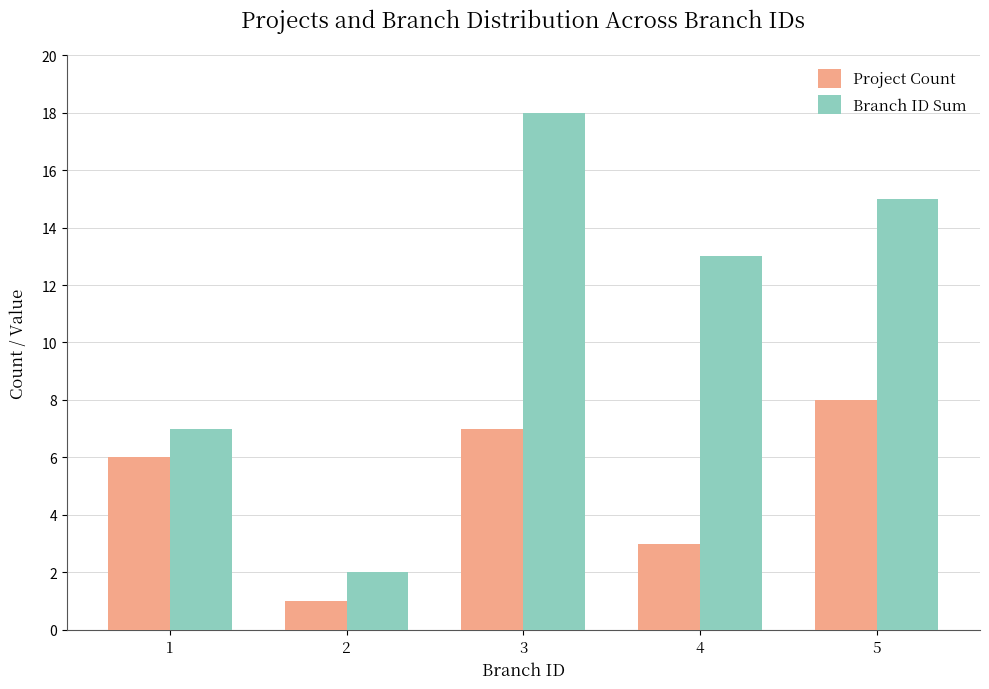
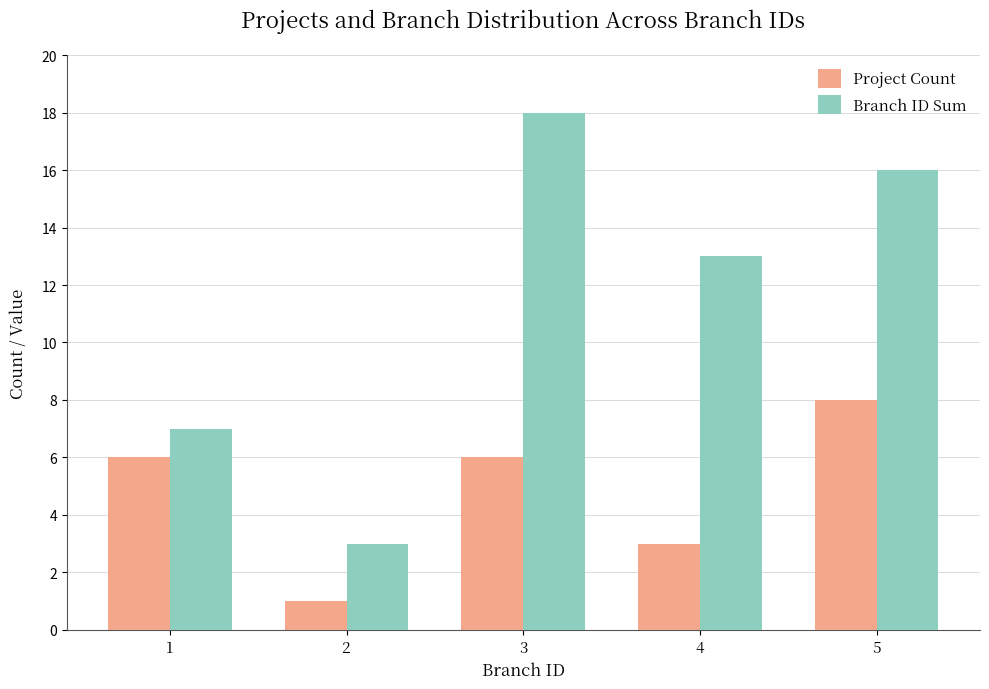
  {
    "Project Count": {
      "1": 6,
      "2": 1,
-     "3": 7,
+     "3": 6,
      "4": 3,
      "5": 8
    },
    "Branch ID Sum": {
      "1": 7,
-     "2": 2,
+     "2": 3,
      "3": 18,
      "4": 13,
-     "5": 15
+     "5": 16
    }
  }
